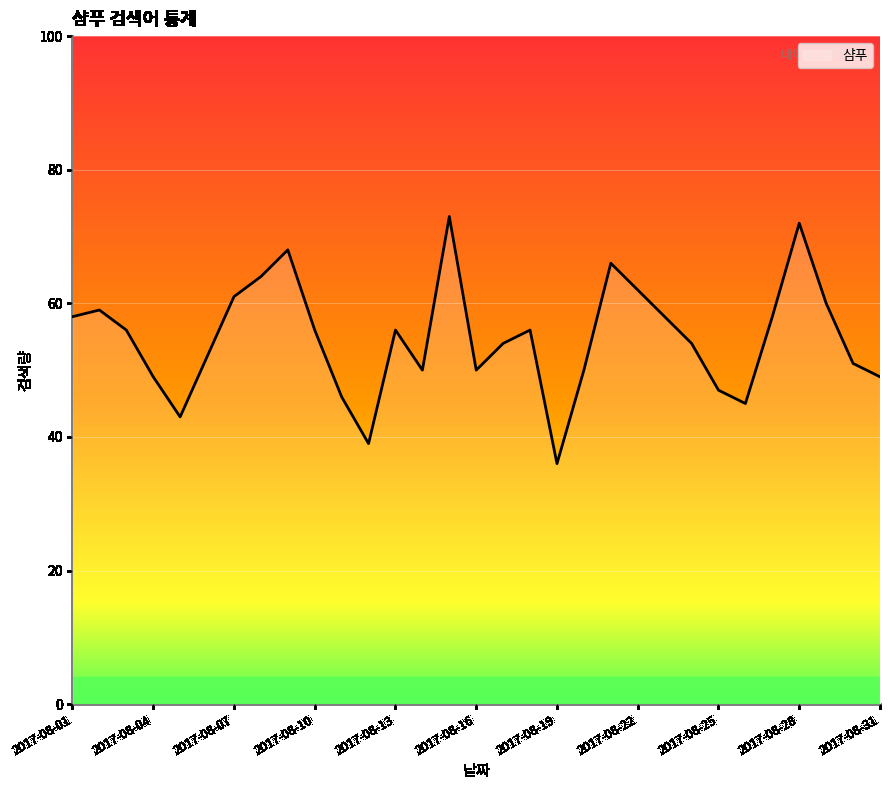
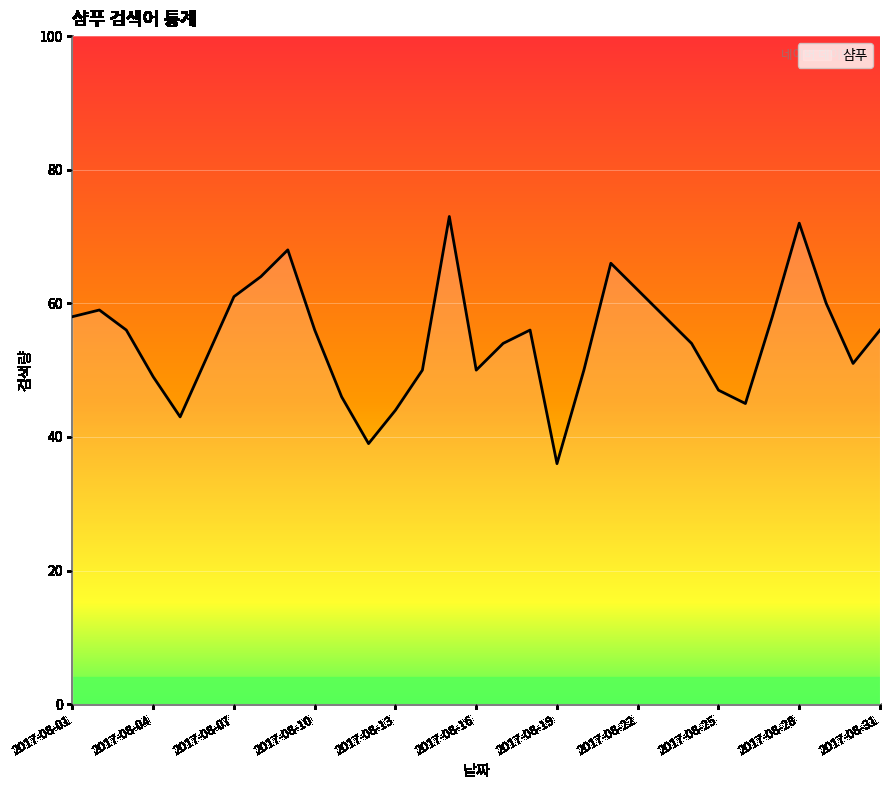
  {
    "2017-08-01": 58,
    "2017-08-04": 49,
    "2017-08-07": 61,
    "2017-08-10": 56,
-   "2017-08-13": 56,
+   "2017-08-13": 44,
    "2017-08-16": 50,
    "2017-08-19": 36,
    "2017-08-22": 62,
    "2017-08-25": 47,
    "2017-08-28": 72,
-   "2017-08-31": 49
+   "2017-08-31": 56
  }
